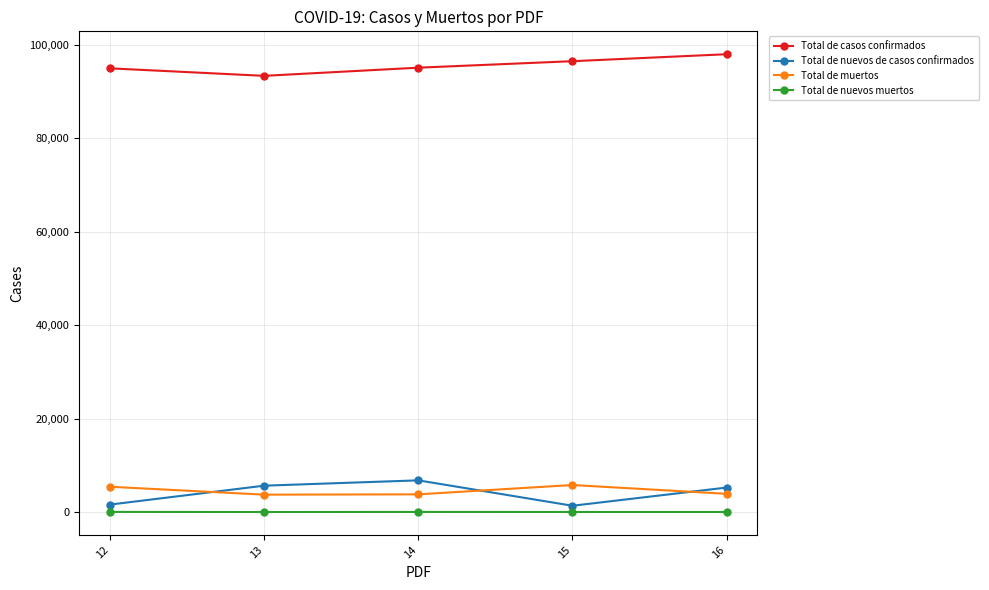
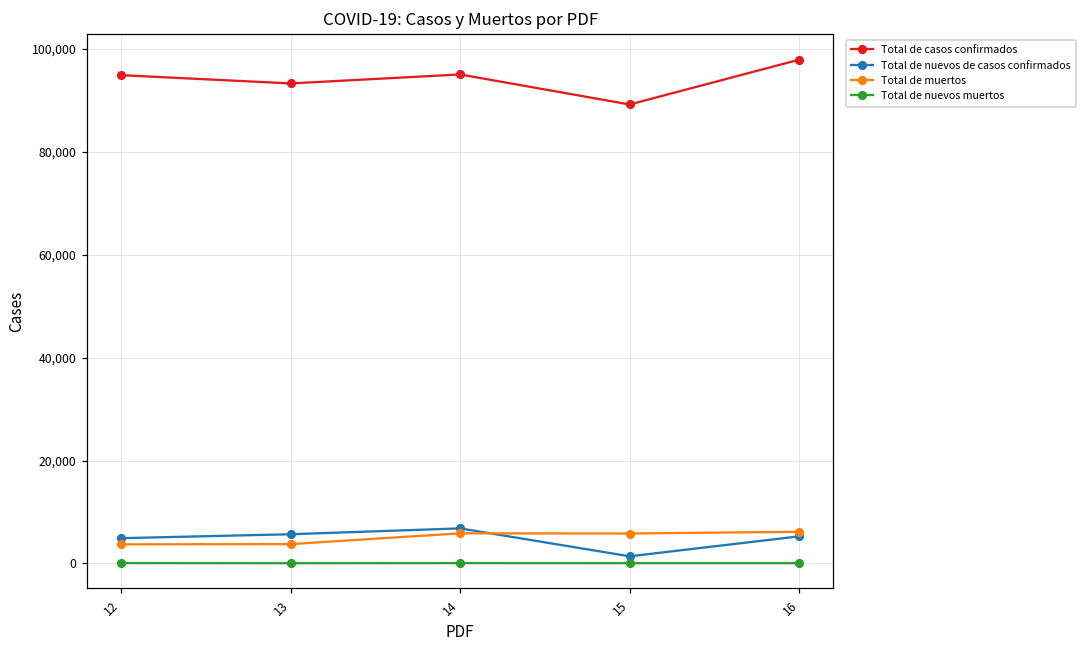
  {
    "Total de casos confirmados": {
      "12": "95,000",
      "13": "93,000",
      "14": "95,000",
-     "15": "96,000",
+     "15": "89,000",
      "16": "98,000"
    },
    "Total de nuevos de casos confirmados": {
-     "12": "2,000",
+     "12": "5,000",
      "13": "6,000",
      "14": "7,000",
      "15": "1,000",
      "16": "5,000"
    },
    "Total de muertos": {
-     "12": "5,000",
+     "12": "4,000",
      "13": "4,000",
-     "14": "4,000",
+     "14": "6,000",
      "15": "6,000",
-     "16": "4,000"
+     "16": "6,000"
    },
    "Total de nuevos muertos": {
      "12": "0",
      "13": "0",
      "14": "0",
      "15": "0",
      "16": "0"
    }
  }
